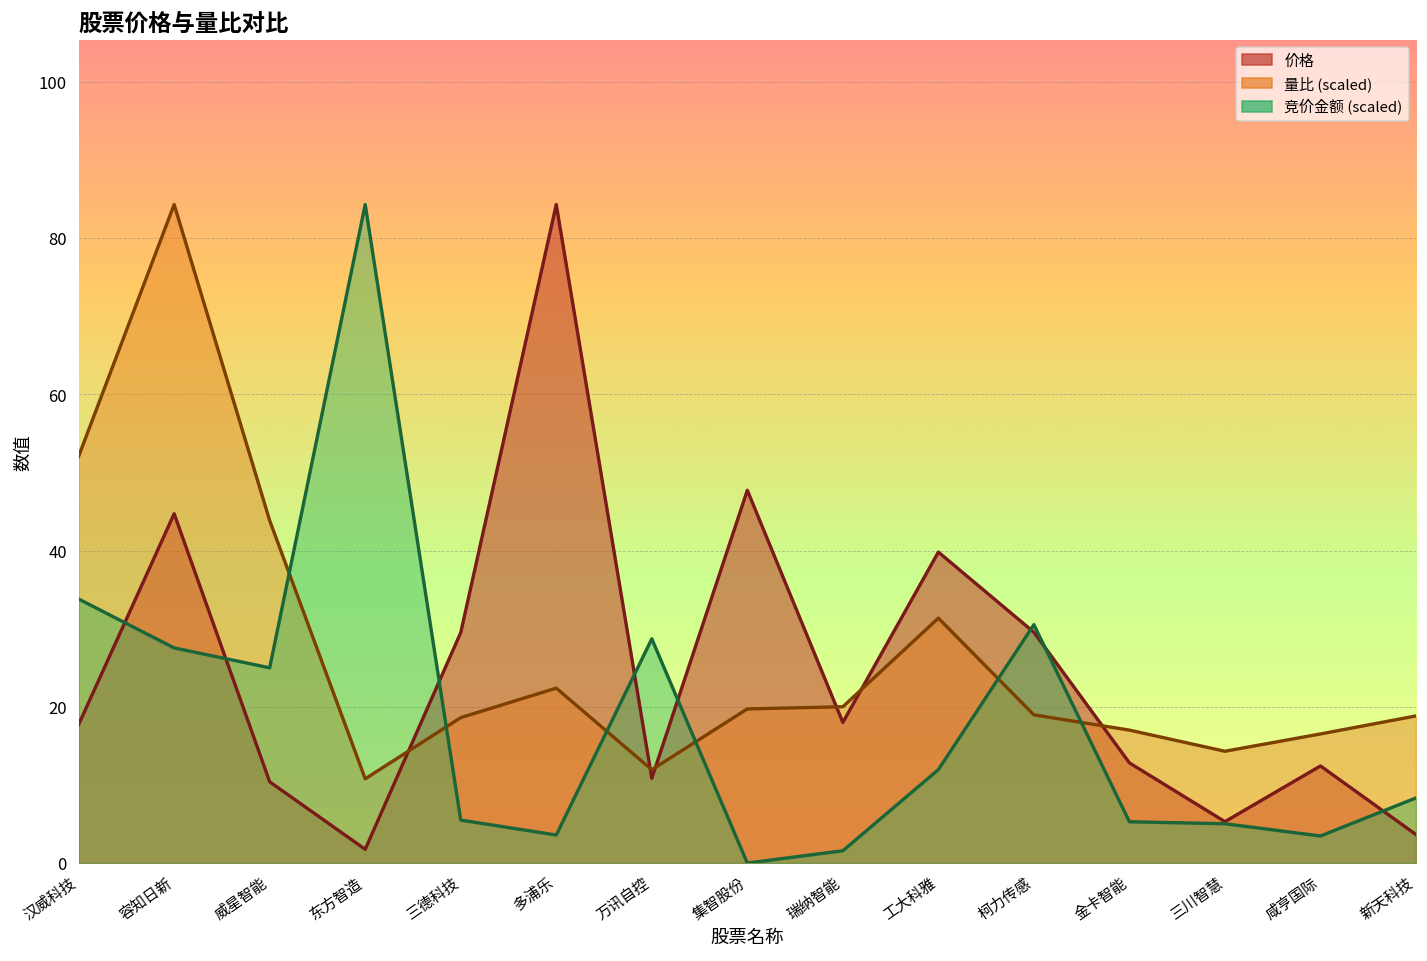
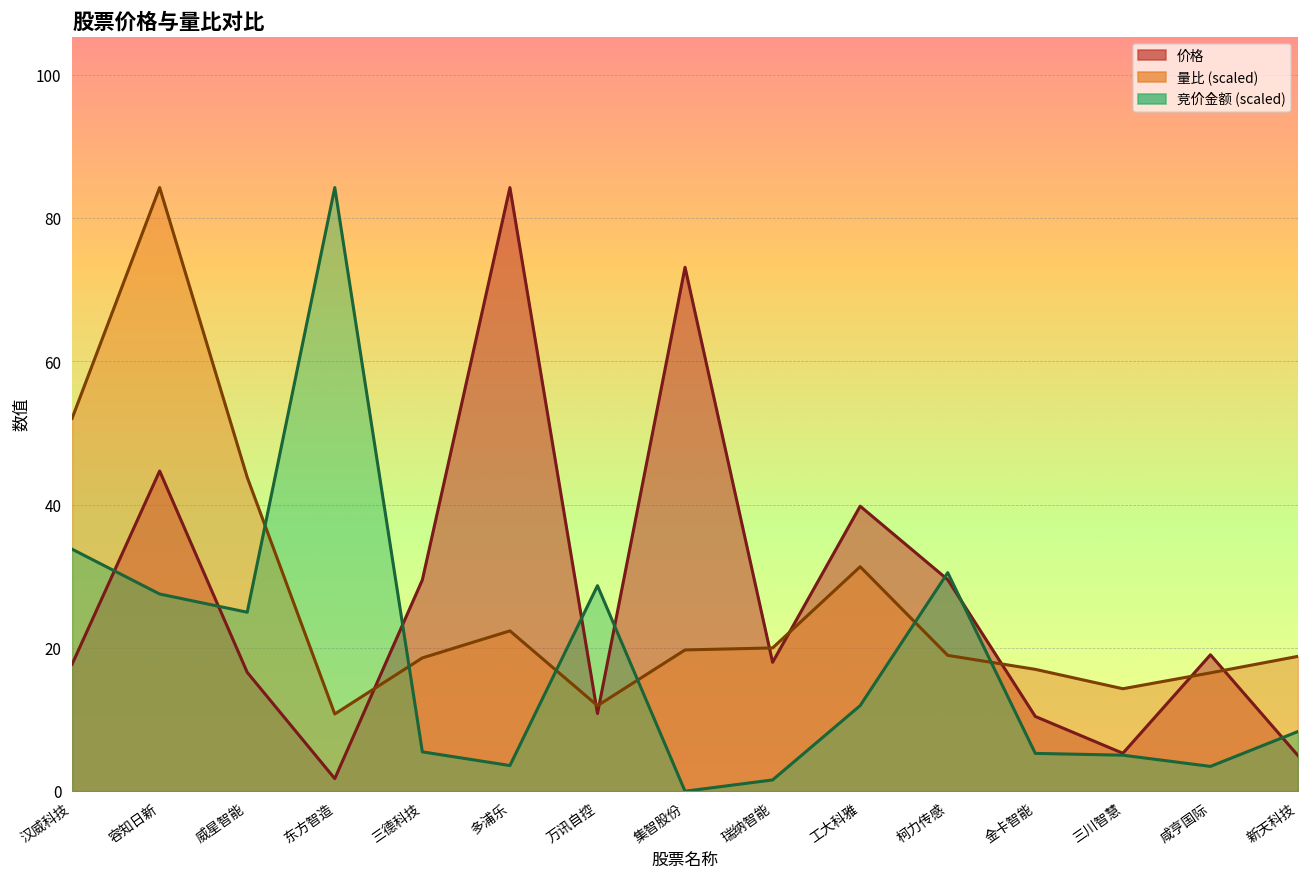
  {
    "价格": {
      "汉威科技": 18,
      "容知日新": 45,
-     "威星智能": 10,
+     "威星智能": 17,
      "东方智造": 2,
      "三德科技": 30,
      "多浦乐": 84,
      "万讯自控": 11,
-     "集智股份": 48,
+     "集智股份": 73,
      "瑞纳智能": 18,
      "工大科雅": 40,
      "柯力传感": 30,
-     "金卡智能": 13,
-     "咸亨国际": 12,
-     "新天科技": 4
+     "金卡智能": 10,
+     "咸亨国际": 19,
+     "新天科技": 5
    }
  }
